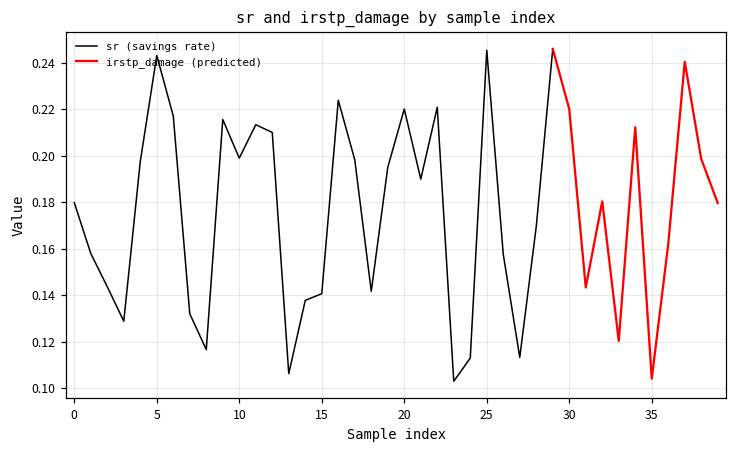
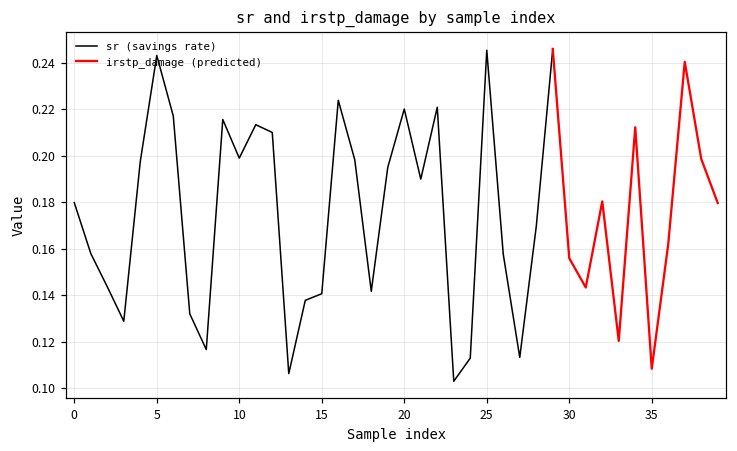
  {
    "sr (savings rate)": {
      "0": 0.180,
      "5": 0.243,
      "10": 0.199,
      "15": 0.141,
      "20": 0.220,
      "25": 0.245
    },
    "irstp_damage (predicted)": {
-     "30": 0.220,
-     "35": 0.104
+     "30": 0.156,
+     "35": 0.108
    }
  }
